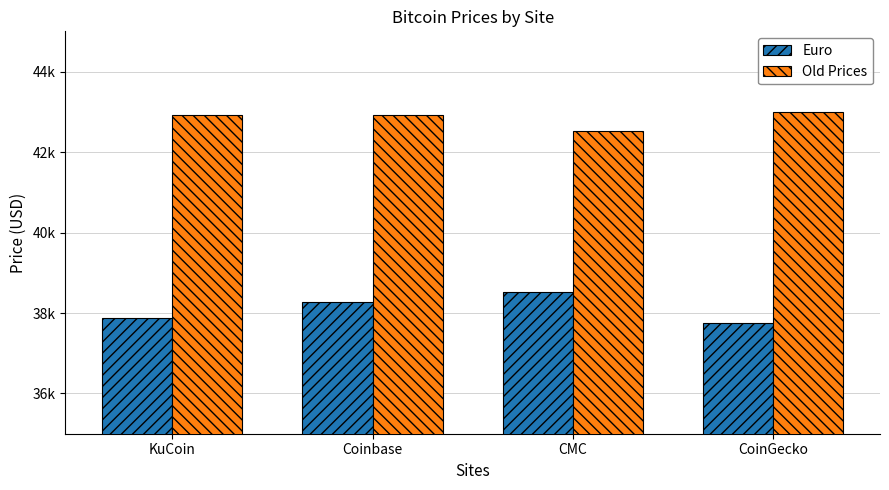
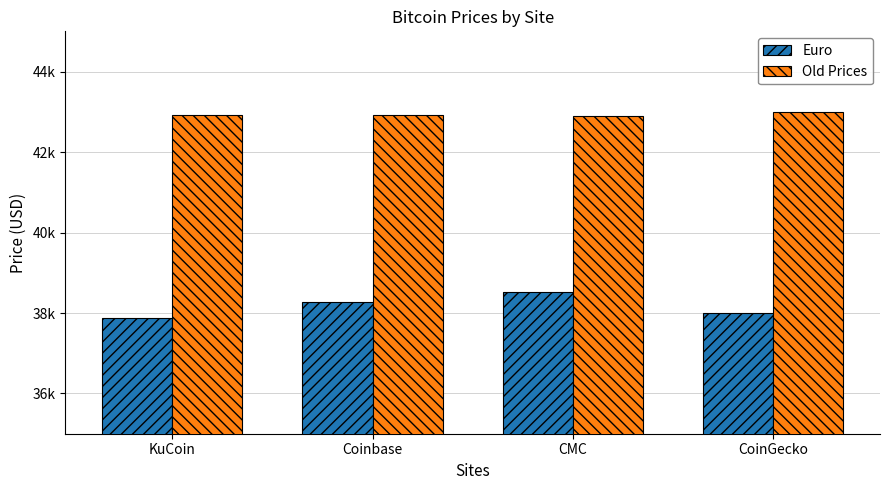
  {
    "Euro": {
      "KuCoin": 37900,
      "Coinbase": 38300,
      "CMC": 38500,
-     "CoinGecko": 37700
+     "CoinGecko": 38000
    },
    "Old Prices": {
      "KuCoin": 42900,
      "Coinbase": 42900,
-     "CMC": 42500,
+     "CMC": 42900,
      "CoinGecko": 43000
    }
  }
